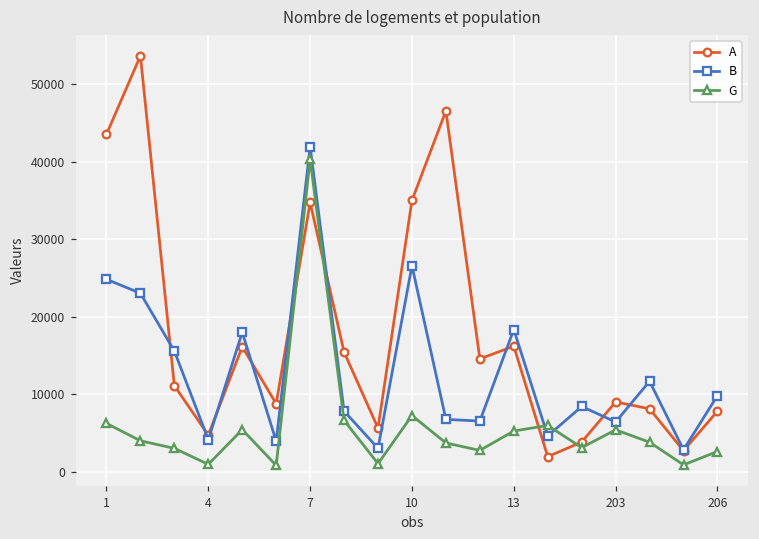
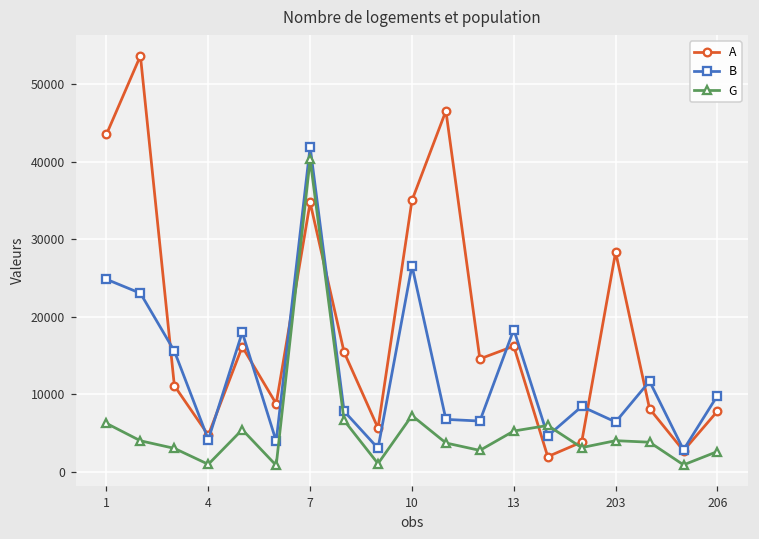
  {
    "A": {
-     "203": 9000,
+     "203": 28000,
      "206": 8000
    },
    "B": {
      "203": 6000,
      "206": 10000
    },
    "G": {
-     "203": 5000,
+     "203": 4000,
      "206": 3000
    }
  }
